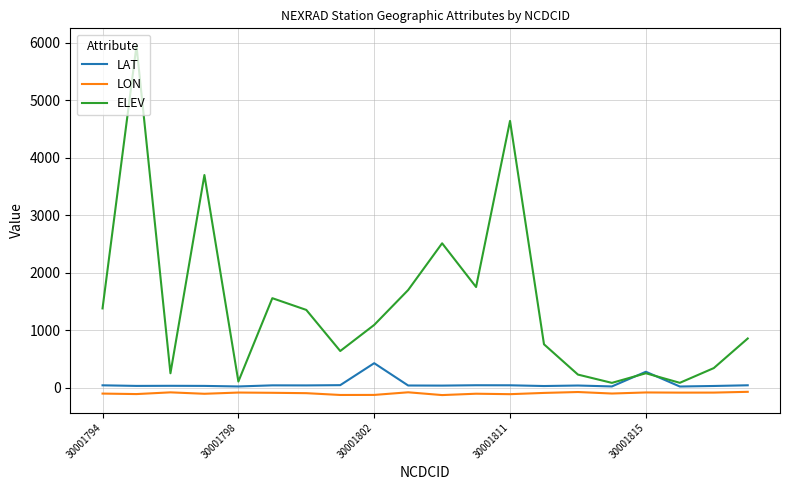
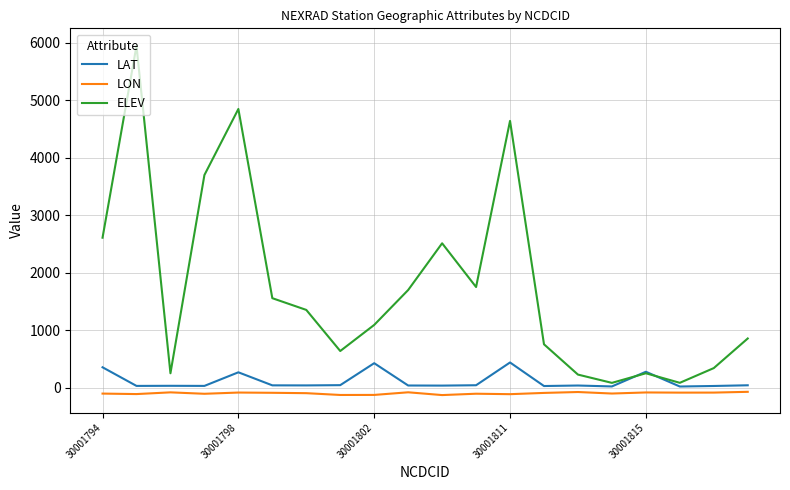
  {
    "LAT": {
-     "30001794": 0,
-     "30001798": 0,
+     "30001794": 400,
+     "30001798": 300,
      "30001802": 400,
-     "30001811": 0
+     "30001811": 400
    },
    "LON": {
      "30001794": -100,
      "30001798": -100,
      "30001802": -100,
      "30001811": -100,
      "30001815": -100
    },
    "ELEV": {
-     "30001794": 1400,
-     "30001798": 100,
+     "30001794": 2600,
+     "30001798": 4900,
      "30001802": 1100,
      "30001811": 4600
    }
  }
